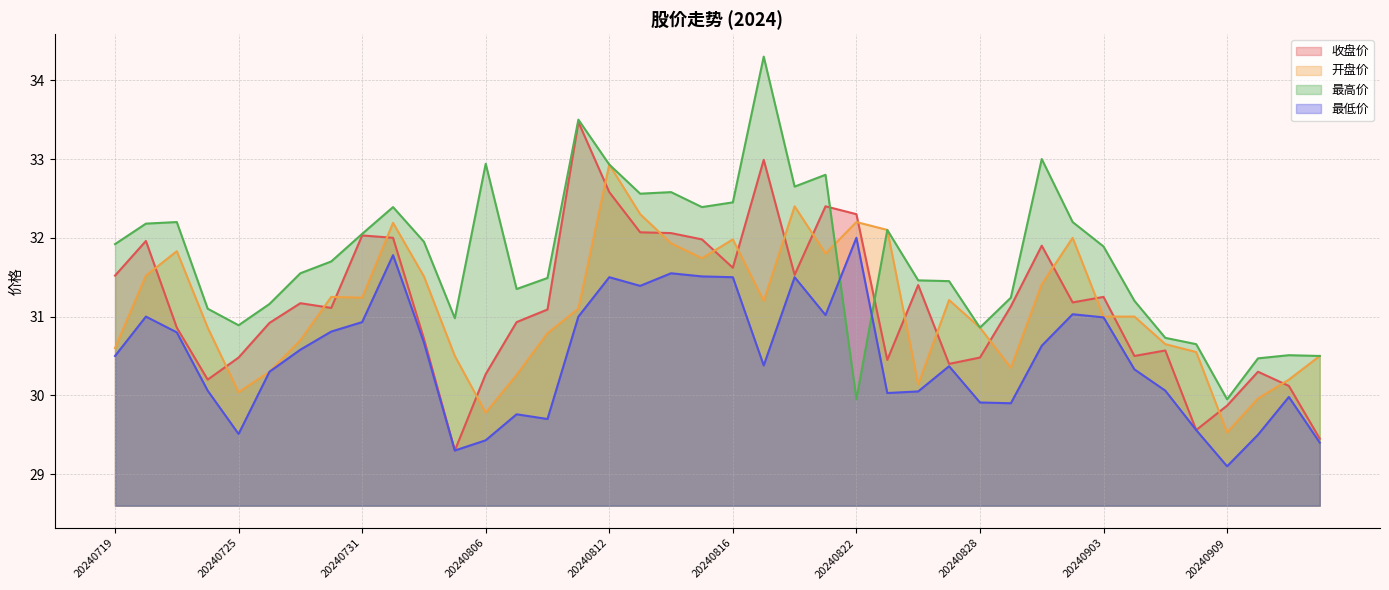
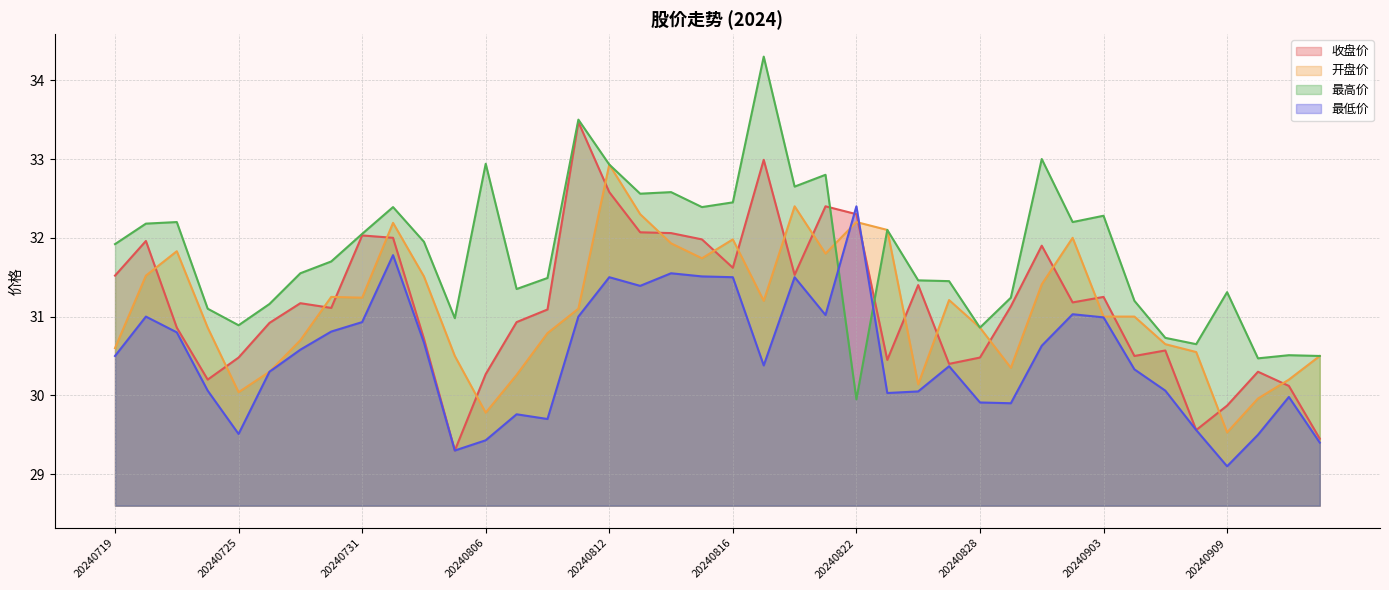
  {
    "最高价": {
      "20240719": 31.9,
      "20240725": 30.9,
      "20240806": 32.9,
      "20240816": 32.5,
      "20240822": 30.0,
-     "20240903": 31.9,
-     "20240909": 30.0
+     "20240903": 32.3,
+     "20240909": 31.3
    },
    "最低价": {
      "20240719": 30.5,
      "20240725": 29.5,
      "20240731": 30.9,
      "20240806": 29.4,
      "20240812": 31.5,
      "20240816": 31.5,
-     "20240822": 32.0,
+     "20240822": 32.4,
      "20240828": 29.9,
      "20240909": 29.1
    }
  }
